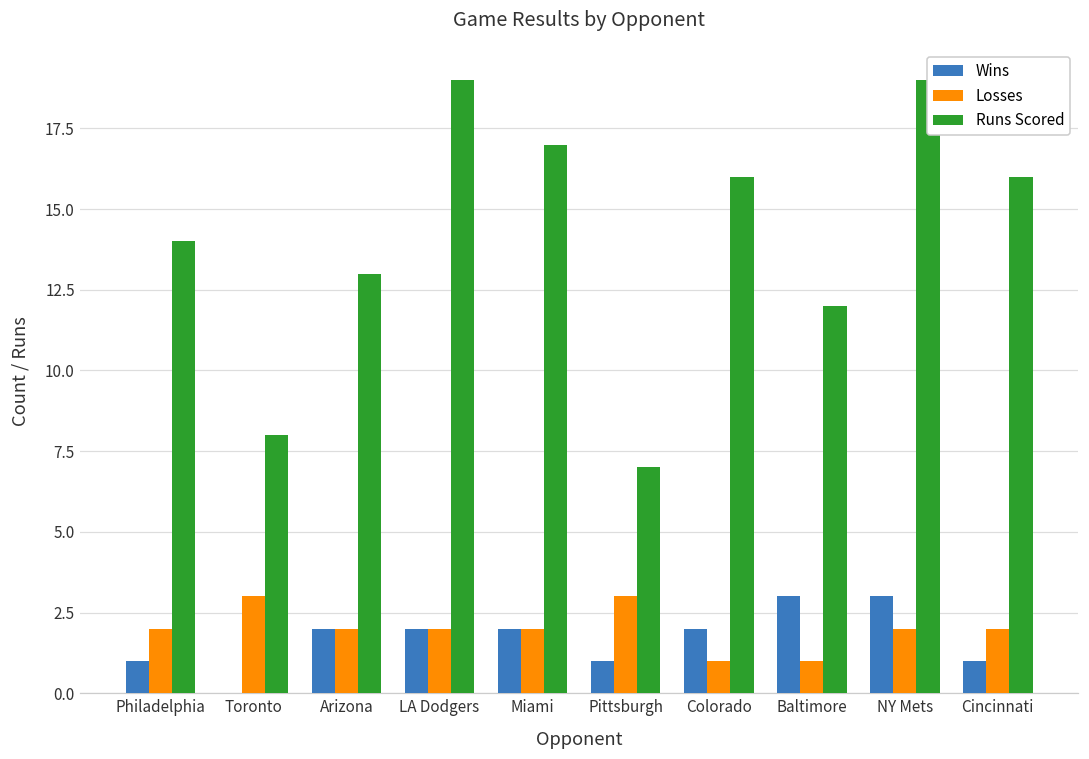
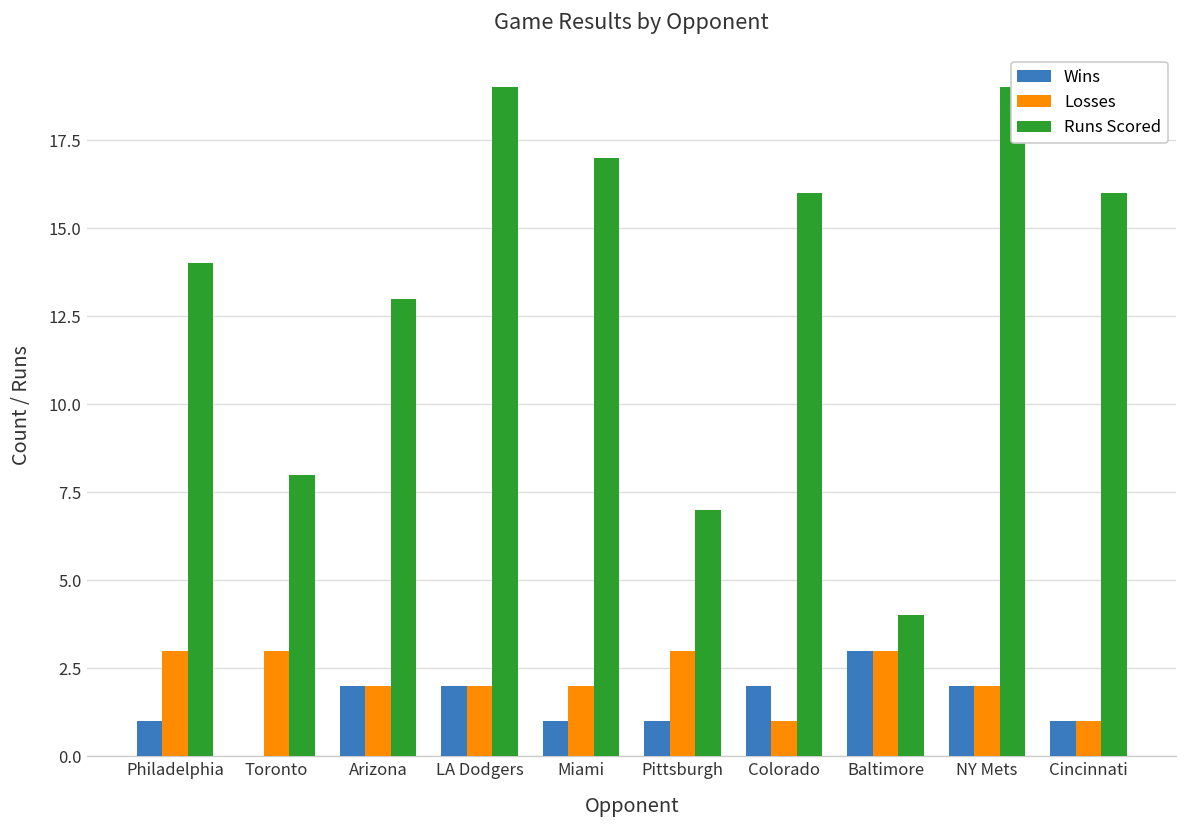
  {
    "Wins": {
      "Philadelphia": 1,
      "Toronto": 0,
      "Arizona": 2,
      "LA Dodgers": 2,
-     "Miami": 2,
+     "Miami": 1,
      "Pittsburgh": 1,
      "Colorado": 2,
      "Baltimore": 3,
-     "NY Mets": 3,
+     "NY Mets": 2,
      "Cincinnati": 1
    },
    "Losses": {
-     "Philadelphia": 2,
+     "Philadelphia": 3,
      "Toronto": 3,
      "Arizona": 2,
      "LA Dodgers": 2,
      "Miami": 2,
      "Pittsburgh": 3,
      "Colorado": 1,
-     "Baltimore": 1,
+     "Baltimore": 3,
      "NY Mets": 2,
-     "Cincinnati": 2
+     "Cincinnati": 1
    },
    "Runs Scored": {
      "Philadelphia": 14,
      "Toronto": 8,
      "Arizona": 13,
      "LA Dodgers": 19,
      "Miami": 17,
      "Pittsburgh": 7,
      "Colorado": 16,
-     "Baltimore": 12,
+     "Baltimore": 4,
      "Cincinnati": 16
    }
  }
